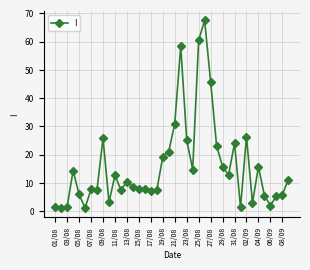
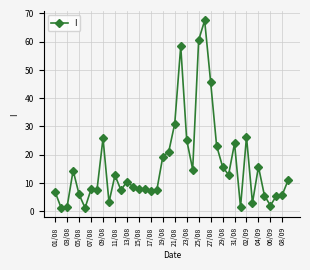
  {
-   "01/08": 1,
+   "01/08": 7,
    "03/08": 2,
    "05/08": 6,
    "07/08": 8,
    "09/08": 26,
    "11/08": 13,
    "13/08": 10,
    "15/08": 8,
    "17/08": 7,
    "19/08": 19,
    "21/08": 31,
    "23/08": 25,
    "25/08": 61,
    "27/08": 46,
    "29/08": 16,
    "31/08": 24,
    "02/09": 26,
    "04/09": 16,
    "06/09": 2,
    "08/09": 6
  }
